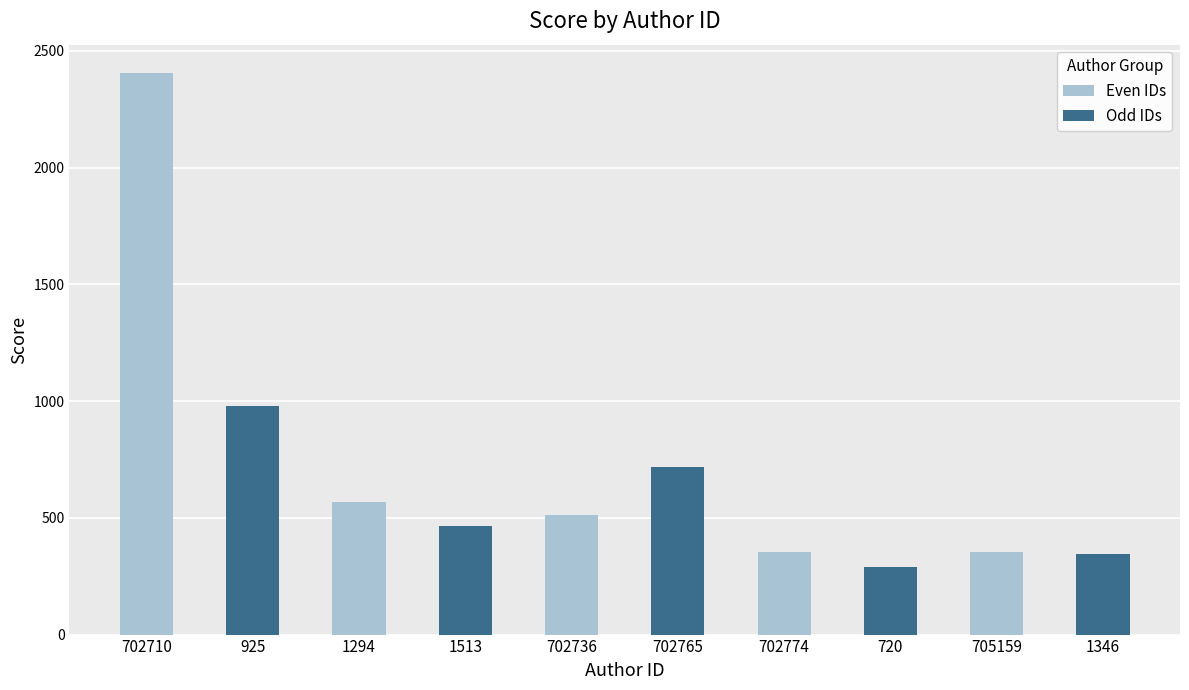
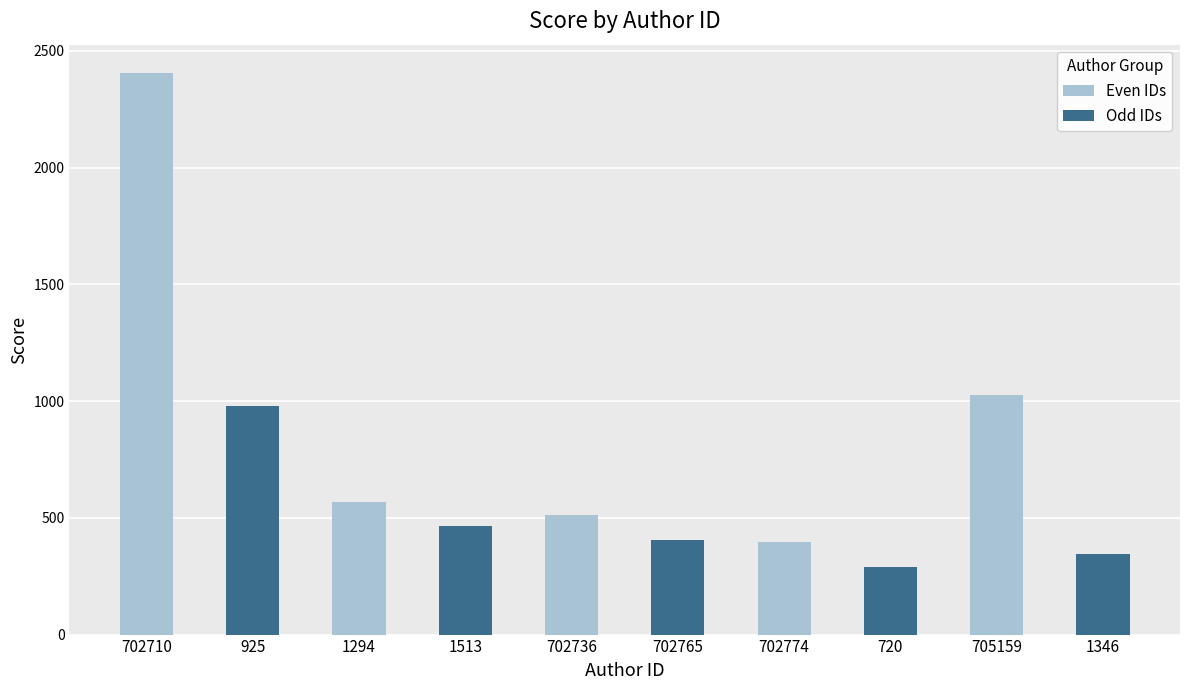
  {
    "Even IDs": {
      "702710": 2410,
      "1294": 570,
      "702736": 510,
-     "702774": 350,
-     "705159": 350
+     "702774": 400,
+     "705159": 1030
    },
    "Odd IDs": {
      "925": 980,
      "1513": 460,
-     "702765": 720,
+     "702765": 400,
      "720": 290,
      "1346": 350
    }
  }
